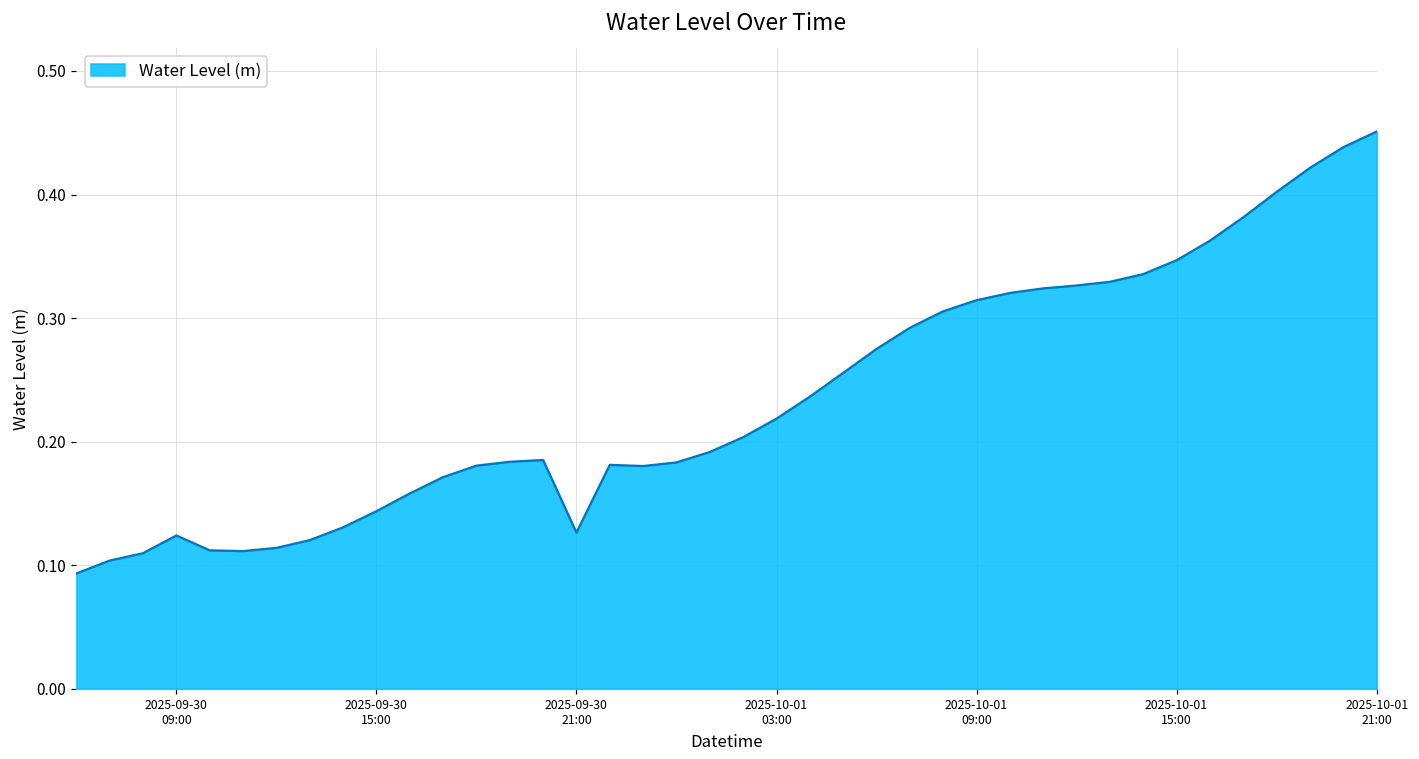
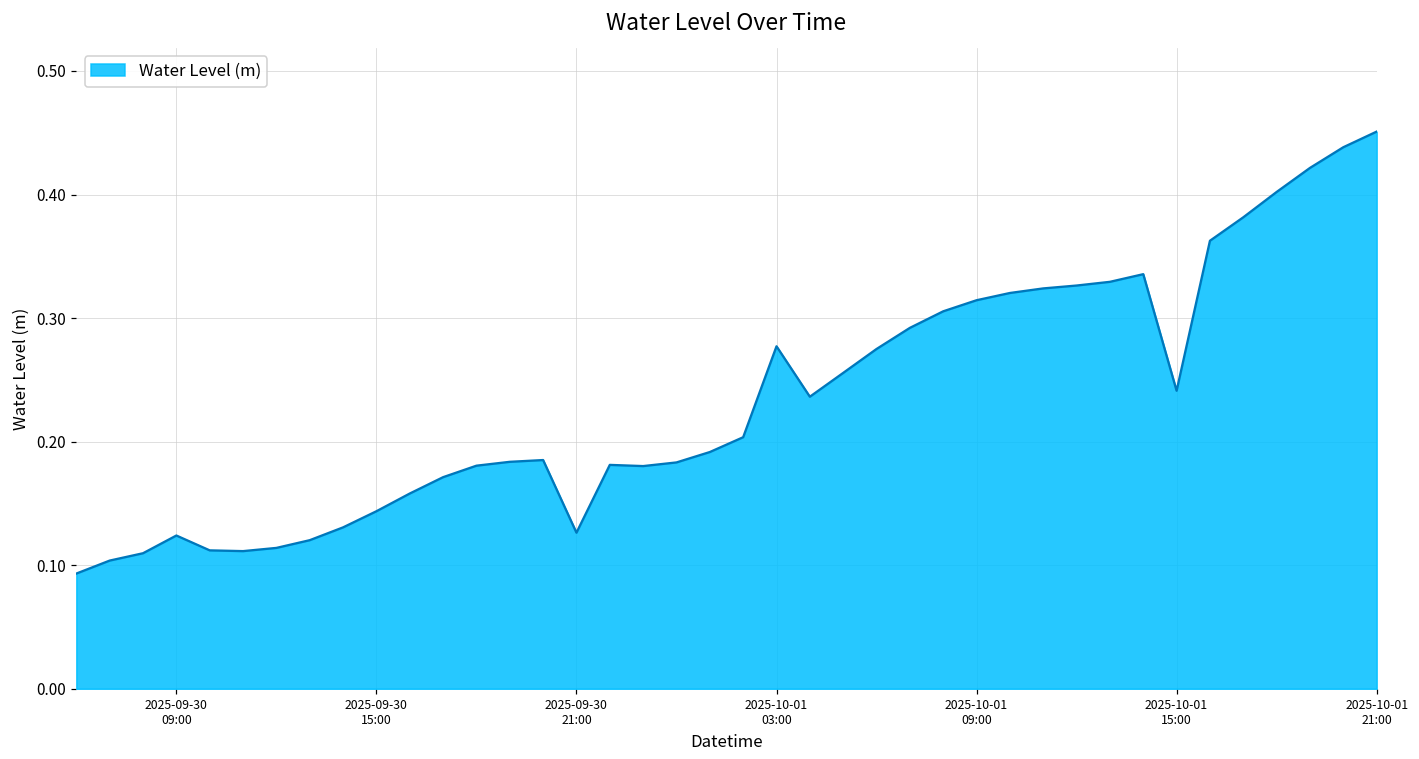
  {
    "2025-09-30 09:00": 0.124,
    "2025-09-30 15:00": 0.144,
    "2025-09-30 21:00": 0.126,
-   "2025-10-01 03:00": 0.219,
+   "2025-10-01 03:00": 0.277,
    "2025-10-01 09:00": 0.314,
-   "2025-10-01 15:00": 0.347,
+   "2025-10-01 15:00": 0.241,
    "2025-10-01 21:00": 0.451
  }
